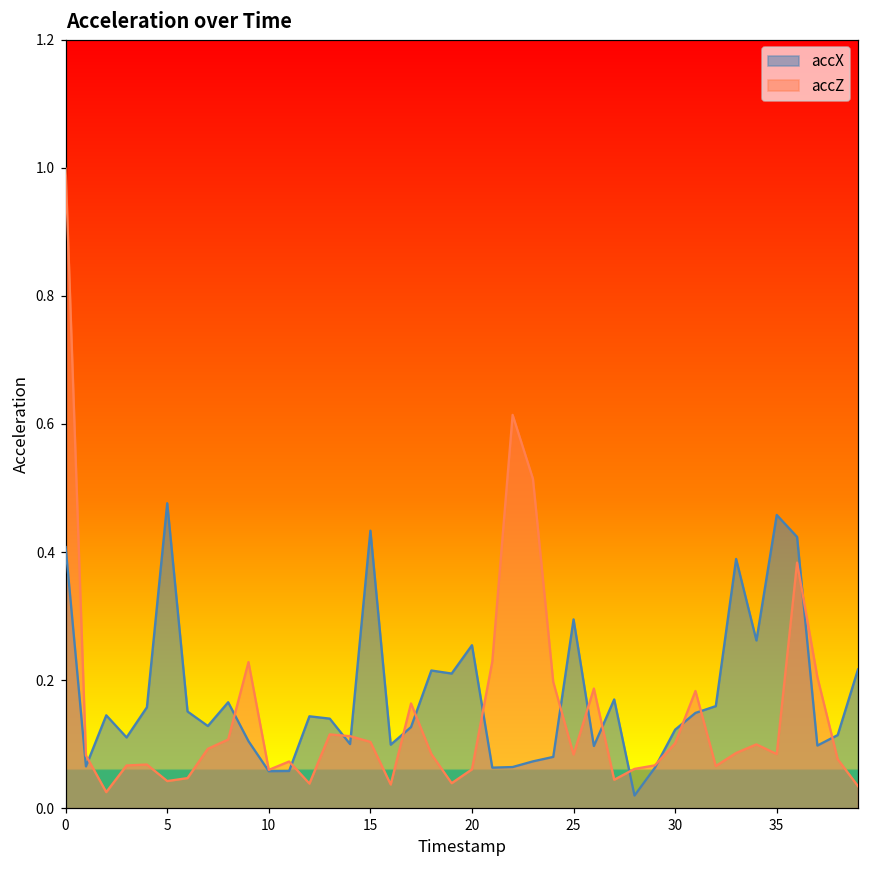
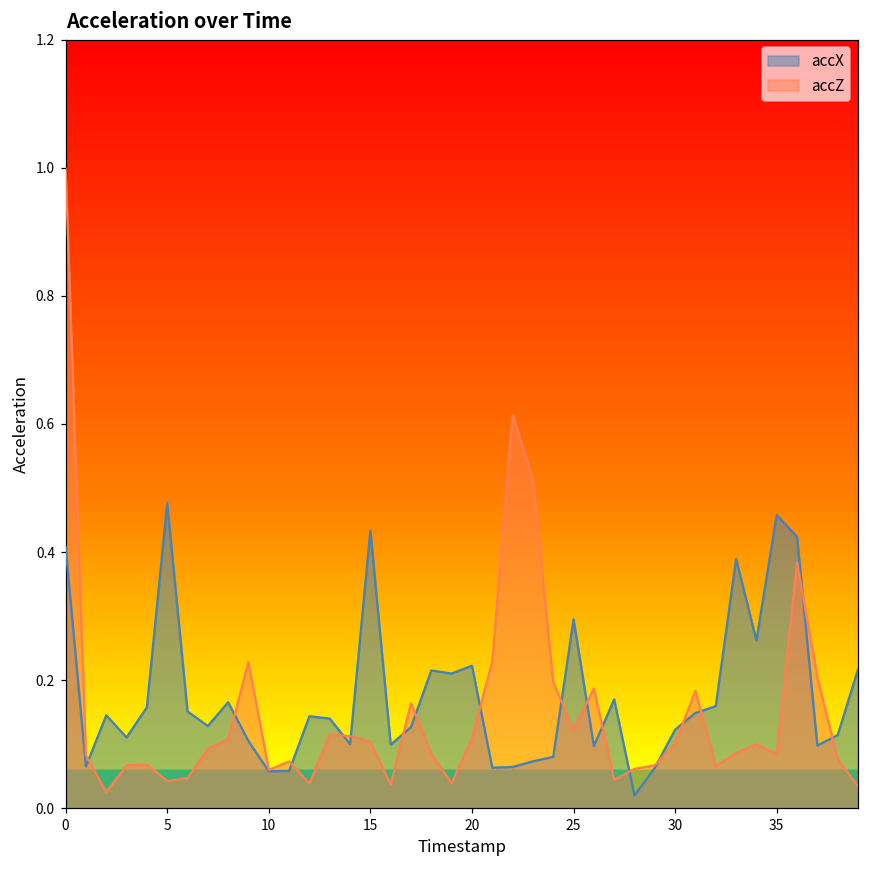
  {
    "accX": {
      "0": 0.41,
      "5": 0.48,
      "15": 0.43,
-     "20": 0.25,
+     "20": 0.22,
      "25": 0.29,
      "30": 0.12,
      "35": 0.46
    },
    "accZ": {
      "0": 1.00,
      "5": 0.04,
      "15": 0.10,
-     "20": 0.06,
-     "25": 0.08,
+     "20": 0.11,
+     "25": 0.12,
      "30": 0.10,
      "35": 0.08
    }
  }
